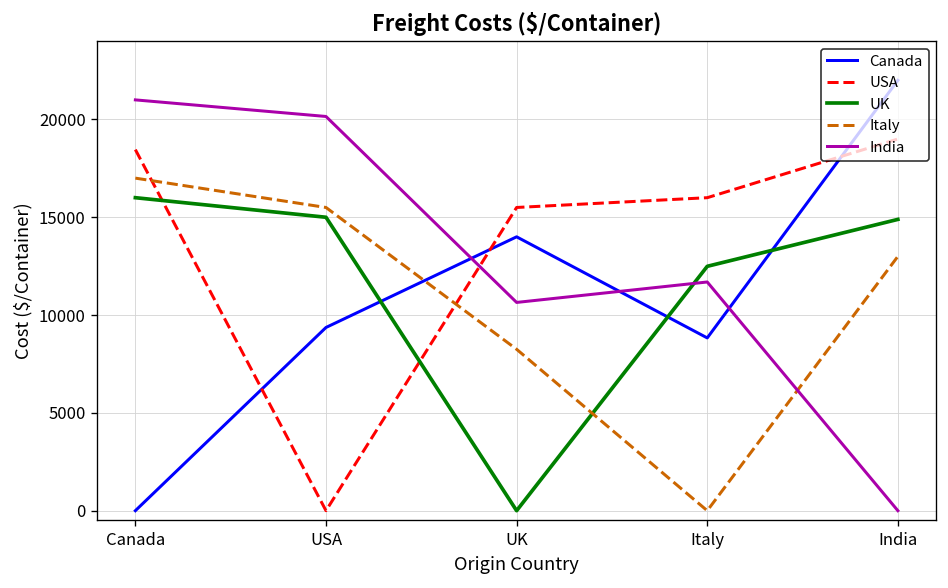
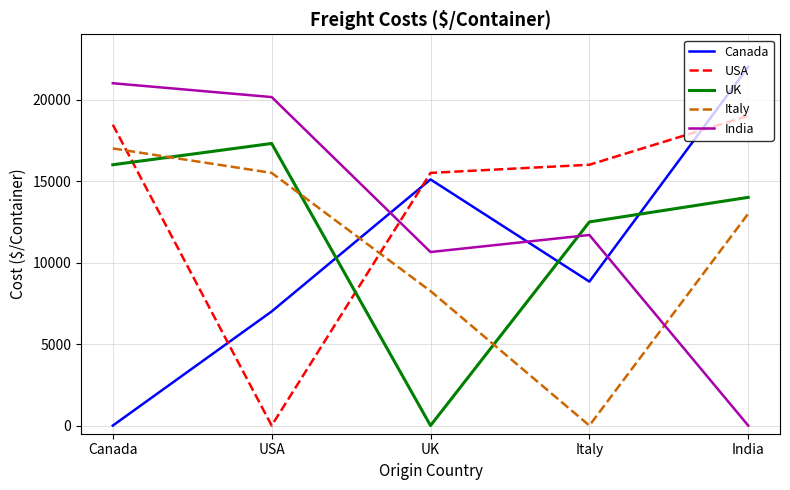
  {
    "Canada": {
      "Canada": 0,
-     "USA": 9400,
-     "UK": 14000,
+     "USA": 7000,
+     "UK": 15100,
      "Italy": 8800
    },
    "USA": {
      "Canada": 18500,
      "USA": 0,
      "UK": 15500,
      "Italy": 16000
    },
    "UK": {
      "Canada": 16000,
-     "USA": 15000,
+     "USA": 17300,
      "UK": 0,
      "Italy": 12500,
-     "India": 14900
+     "India": 14000
    },
    "Italy": {
      "Canada": 17000,
      "USA": 15500,
      "UK": 8300,
      "Italy": 0,
      "India": 13000
    },
    "India": {
      "Canada": 21000,
      "USA": 20200,
      "UK": 10600,
      "Italy": 11700,
      "India": 0
    }
  }
